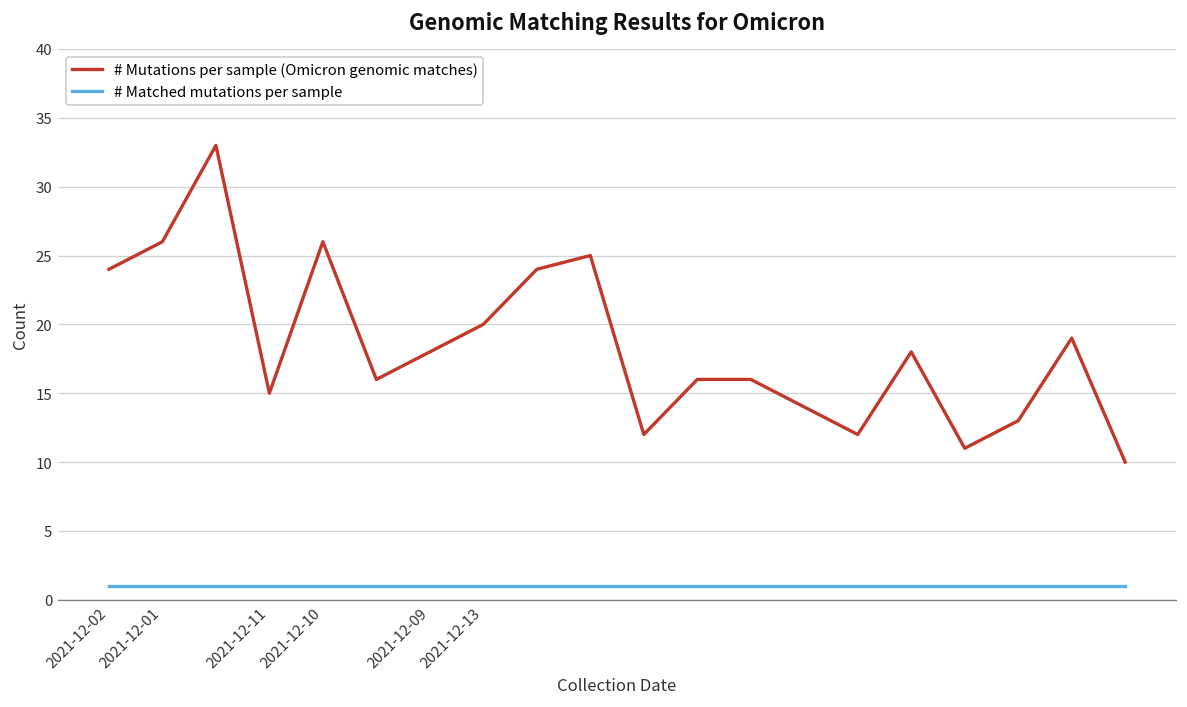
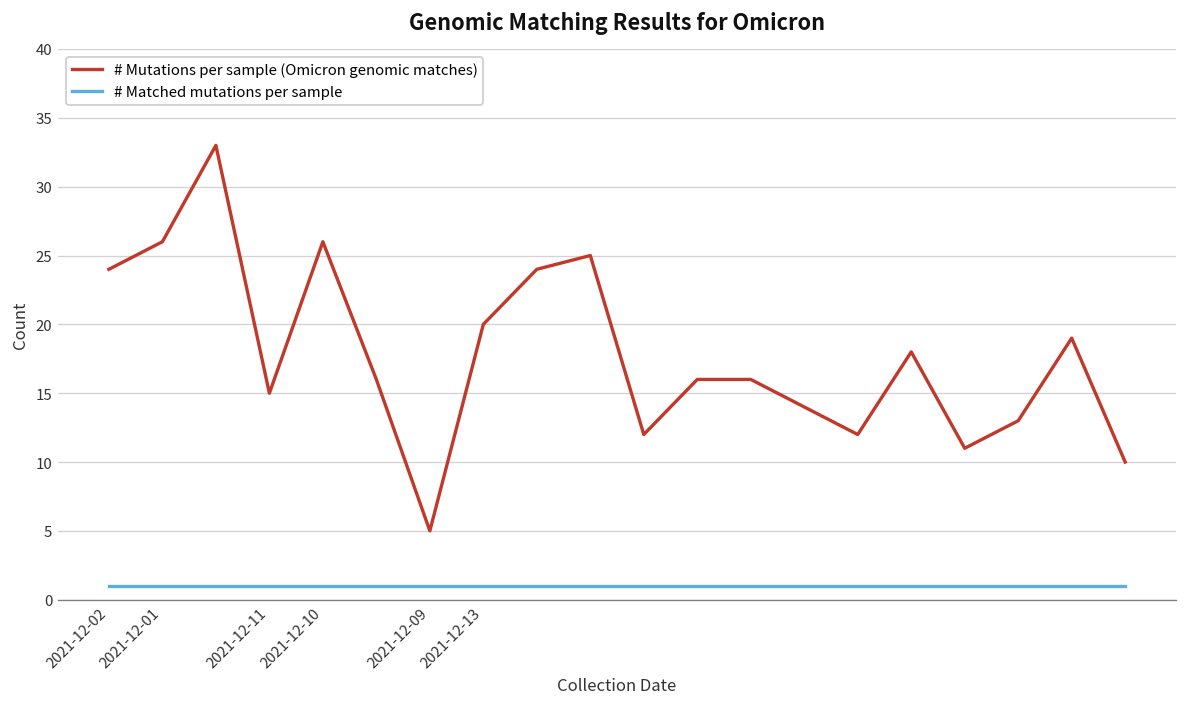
  {
    "# Mutations per sample (Omicron genomic matches)": {
      "2021-12-11": 15,
-     "2021-12-09": 18,
+     "2021-12-09": 5,
      "2021-12-13": 20
    },
    "# Matched mutations per sample": {
      "2021-12-11": 1,
      "2021-12-09": 1,
      "2021-12-13": 1
    }
  }
